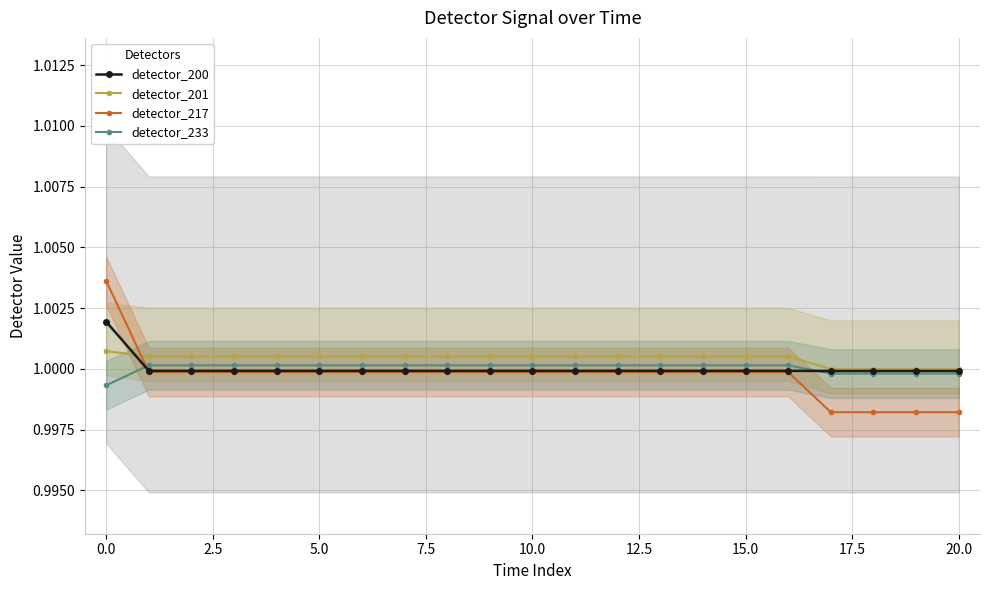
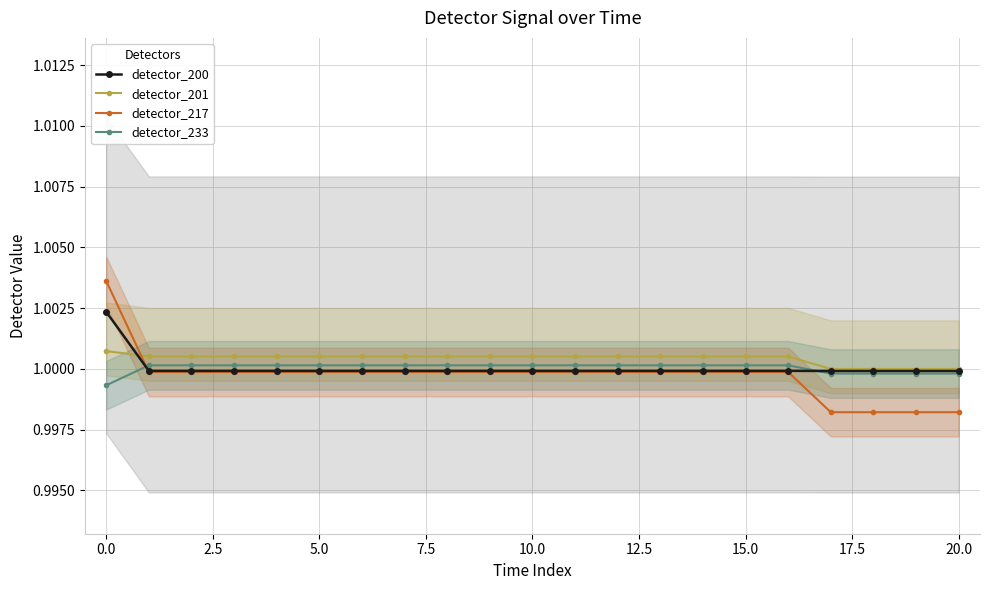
  {
    "detector_200": {
-     "0.0": 1.0019
+     "0.0": 1.0023
    }
  }
